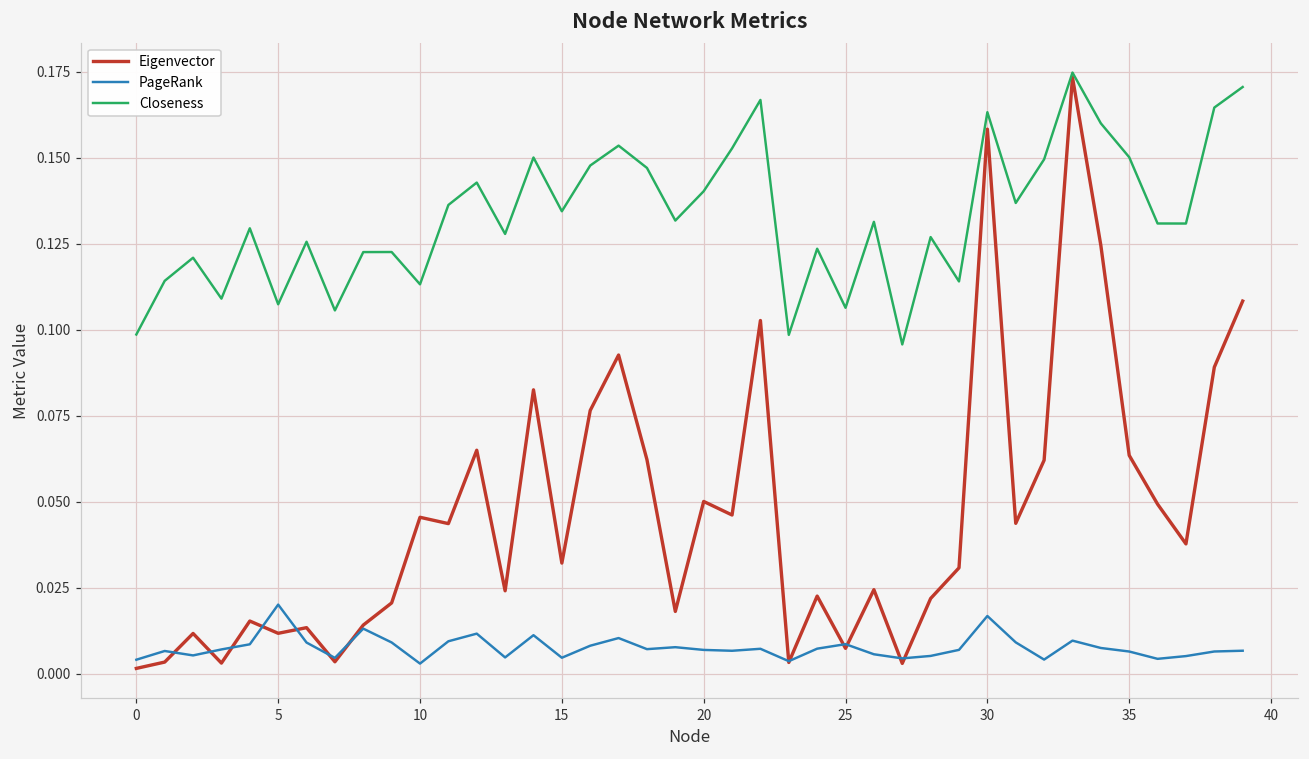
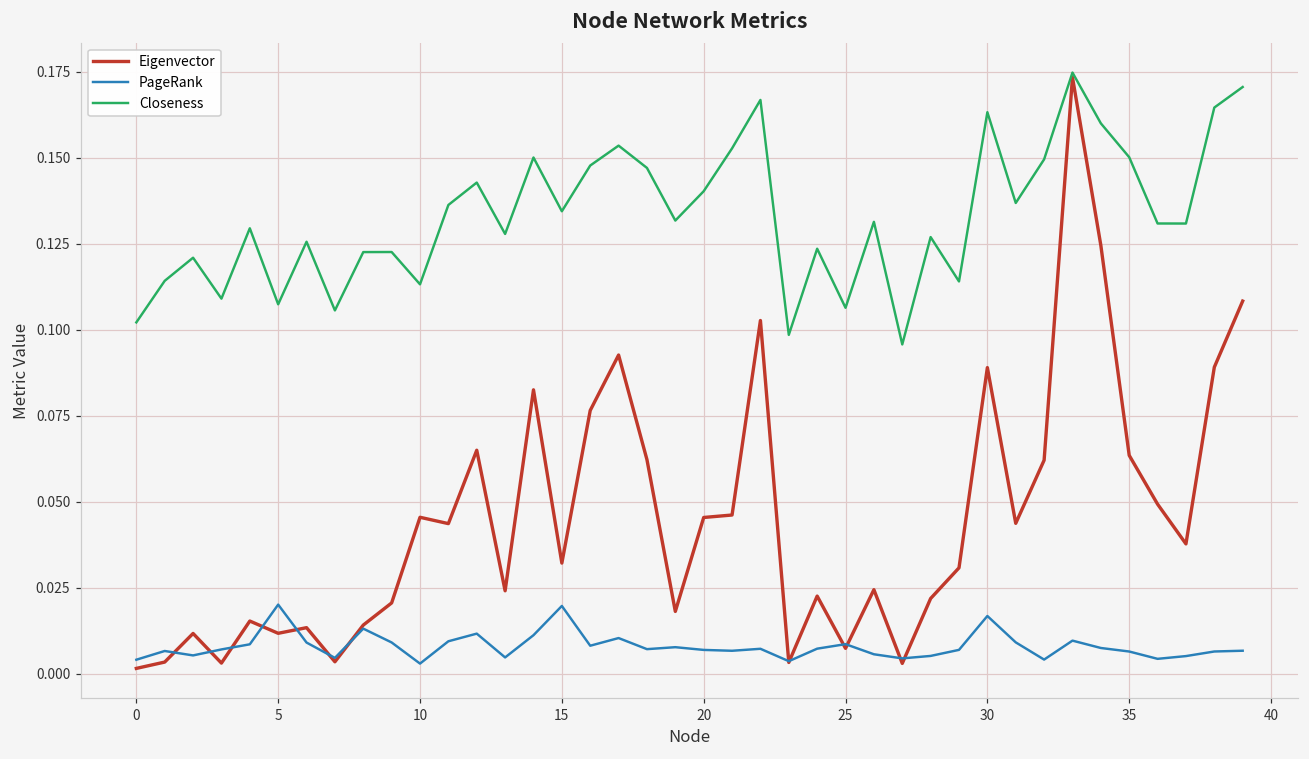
  {
    "Eigenvector": {
      "0": 0.002,
      "5": 0.012,
      "10": 0.045,
      "15": 0.032,
-     "20": 0.050,
+     "20": 0.045,
      "25": 0.007,
-     "30": 0.158,
+     "30": 0.089,
      "35": 0.063
    },
    "PageRank": {
      "0": 0.004,
      "5": 0.020,
      "10": 0.003,
-     "15": 0.005,
+     "15": 0.020,
      "20": 0.007,
      "25": 0.009,
      "30": 0.017,
      "35": 0.006
    },
    "Closeness": {
-     "0": 0.099,
+     "0": 0.102,
      "5": 0.107,
      "10": 0.113,
      "15": 0.134,
      "20": 0.140,
      "25": 0.106,
      "30": 0.163,
      "35": 0.150
    }
  }
